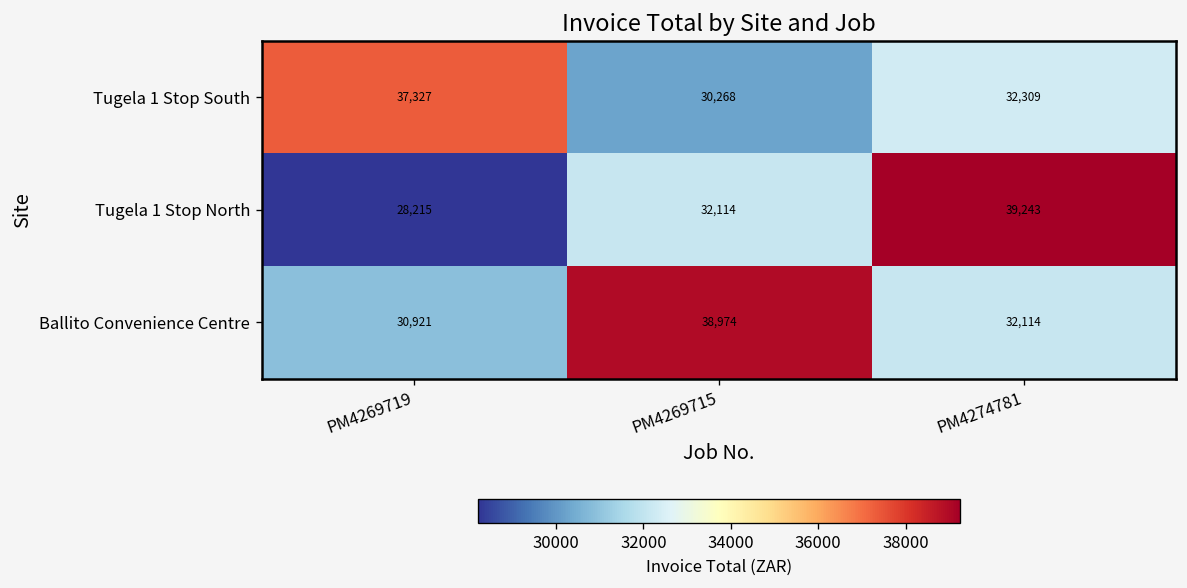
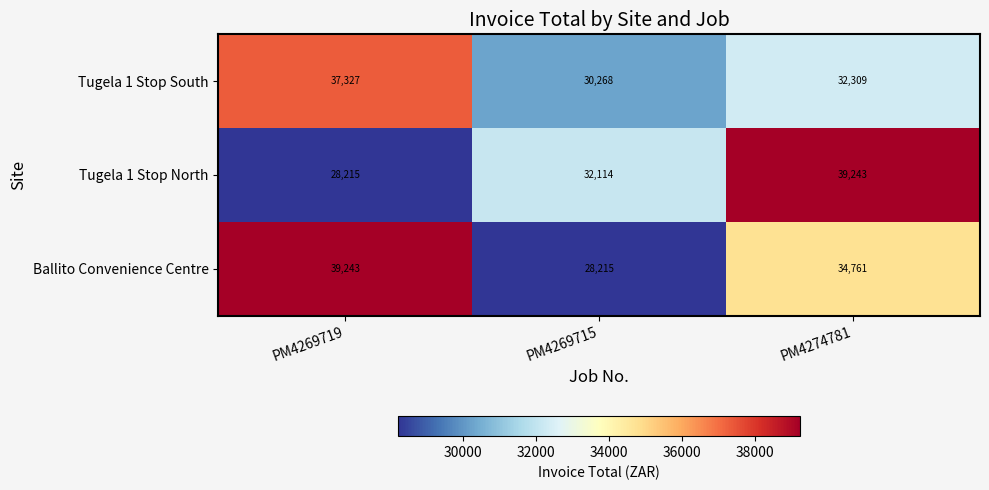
  {
    "Tugela 1 Stop South": {
      "PM4269719": "37,327",
      "PM4269715": "30,268",
      "PM4274781": "32,309"
    },
    "Tugela 1 Stop North": {
      "PM4269719": "28,215",
      "PM4269715": "32,114",
      "PM4274781": "39,243"
    },
    "Ballito Convenience Centre": {
-     "PM4269719": "30,921",
-     "PM4269715": "38,974",
-     "PM4274781": "32,114"
+     "PM4269719": "39,243",
+     "PM4269715": "28,215",
+     "PM4274781": "34,761"
    }
  }
